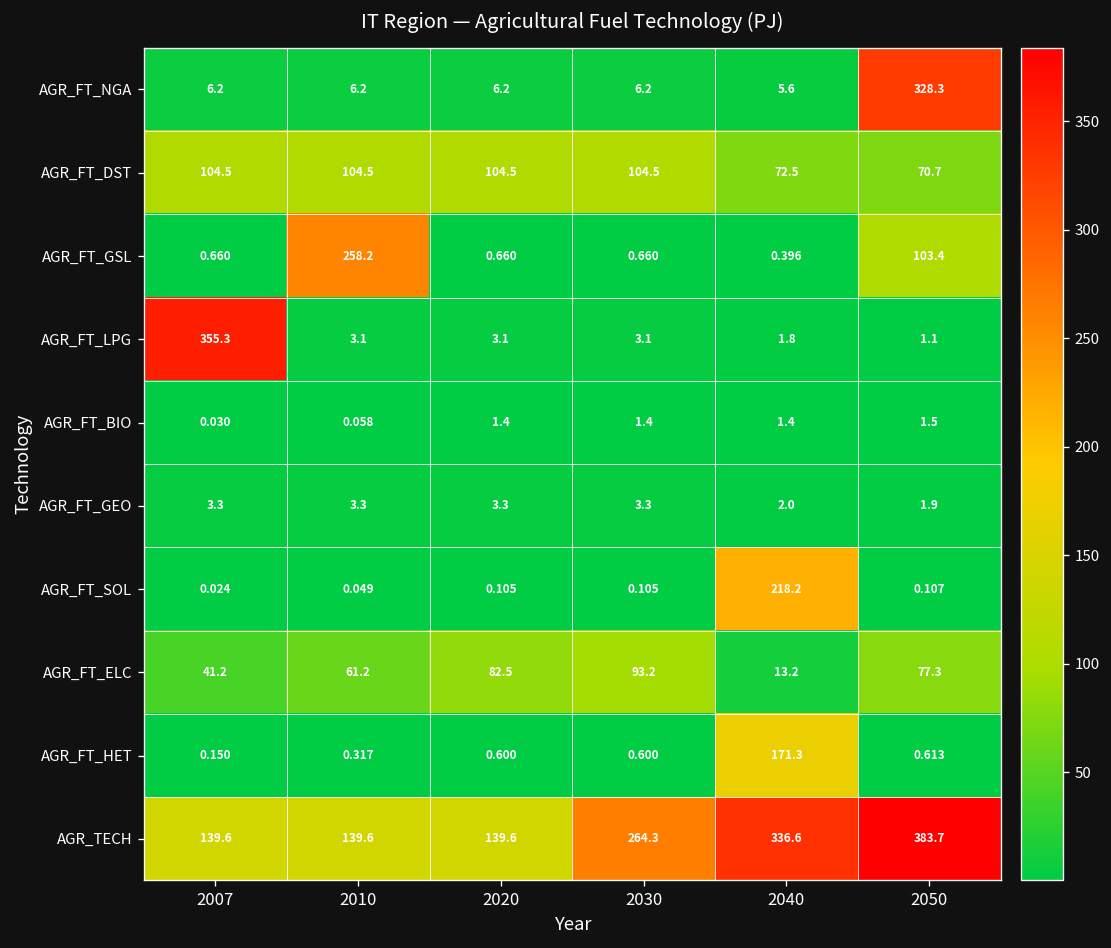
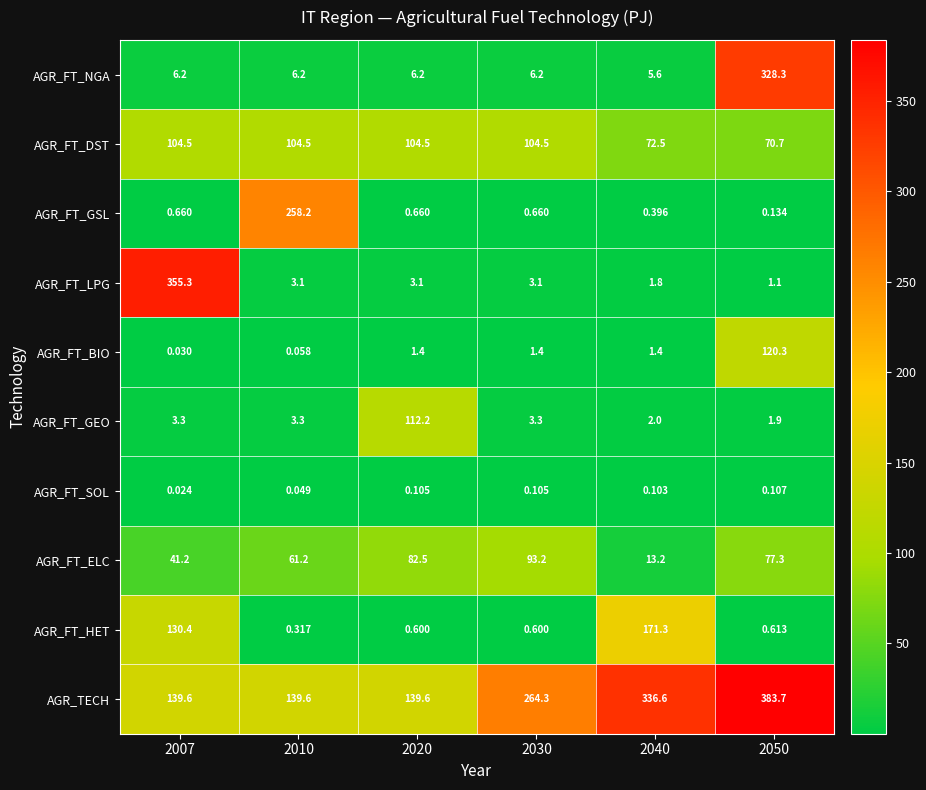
  {
    "AGR_FT_NGA": {
      "2007": 6.2,
      "2010": 6.2,
      "2020": 6.2,
      "2030": 6.2,
      "2040": 5.6,
      "2050": 328.3
    },
    "AGR_FT_DST": {
      "2007": 104.5,
      "2010": 104.5,
      "2020": 104.5,
      "2030": 104.5,
      "2040": 72.5,
      "2050": 70.7
    },
    "AGR_FT_GSL": {
      "2007": 0.660,
      "2010": 258.2,
      "2020": 0.660,
      "2030": 0.660,
      "2040": 0.396,
-     "2050": 103.4
+     "2050": 0.134
    },
    "AGR_FT_LPG": {
      "2007": 355.3,
      "2010": 3.1,
      "2020": 3.1,
      "2030": 3.1,
      "2040": 1.8,
      "2050": 1.1
    },
    "AGR_FT_BIO": {
      "2007": 0.030,
      "2010": 0.058,
      "2020": 1.4,
      "2030": 1.4,
      "2040": 1.4,
-     "2050": 1.5
+     "2050": 120.3
    },
    "AGR_FT_GEO": {
      "2007": 3.3,
      "2010": 3.3,
-     "2020": 3.3,
+     "2020": 112.2,
      "2030": 3.3,
      "2040": 2.0,
      "2050": 1.9
    },
    "AGR_FT_SOL": {
      "2007": 0.024,
      "2010": 0.049,
      "2020": 0.105,
      "2030": 0.105,
-     "2040": 218.2,
+     "2040": 0.103,
      "2050": 0.107
    },
    "AGR_FT_ELC": {
      "2007": 41.2,
      "2010": 61.2,
      "2020": 82.5,
      "2030": 93.2,
      "2040": 13.2,
      "2050": 77.3
    },
    "AGR_FT_HET": {
-     "2007": 0.150,
+     "2007": 130.4,
      "2010": 0.317,
      "2020": 0.600,
      "2030": 0.600,
      "2040": 171.3,
      "2050": 0.613
    },
    "AGR_TECH": {
      "2007": 139.6,
      "2010": 139.6,
      "2020": 139.6,
      "2030": 264.3,
      "2040": 336.6,
      "2050": 383.7
    }
  }
